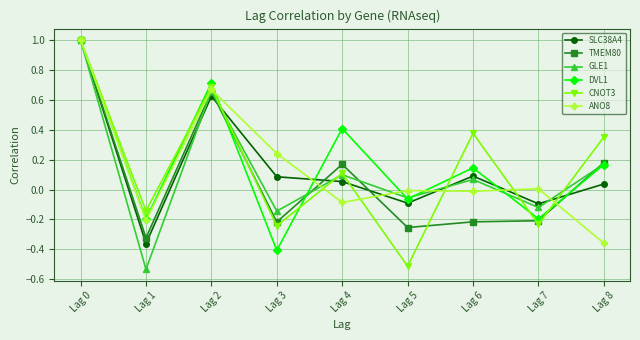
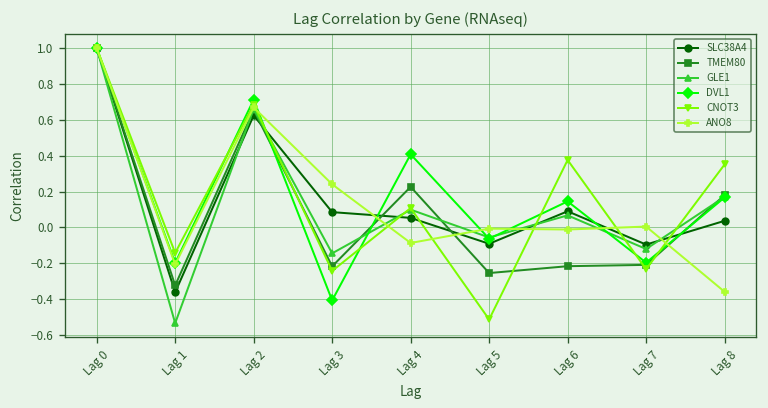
  {
    "SLC38A4": {
      "Lag 1": -0.36,
      "Lag 2": 0.62,
      "Lag 3": 0.09,
      "Lag 4": 0.05,
      "Lag 5": -0.09,
      "Lag 6": 0.09,
      "Lag 7": -0.10,
      "Lag 8": 0.04
    },
    "TMEM80": {
      "Lag 1": -0.32,
      "Lag 3": -0.22,
-     "Lag 4": 0.17,
+     "Lag 4": 0.23,
      "Lag 5": -0.25,
      "Lag 6": -0.22
    },
    "GLE1": {
      "Lag 1": -0.53,
      "Lag 3": -0.14,
      "Lag 6": 0.07,
      "Lag 7": -0.12
    },
    "DVL1": {
      "Lag 2": 0.71,
      "Lag 3": -0.41,
      "Lag 4": 0.41,
      "Lag 6": 0.15
    },
    "CNOT3": {
      "Lag 1": -0.14,
      "Lag 3": -0.24,
      "Lag 5": -0.51,
      "Lag 6": 0.38,
      "Lag 7": -0.23,
      "Lag 8": 0.35
    },
    "ANO8": {
      "Lag 3": 0.24,
      "Lag 4": -0.09,
      "Lag 5": -0.01,
      "Lag 6": -0.01,
      "Lag 7": 0.00,
      "Lag 8": -0.36
    }
  }
